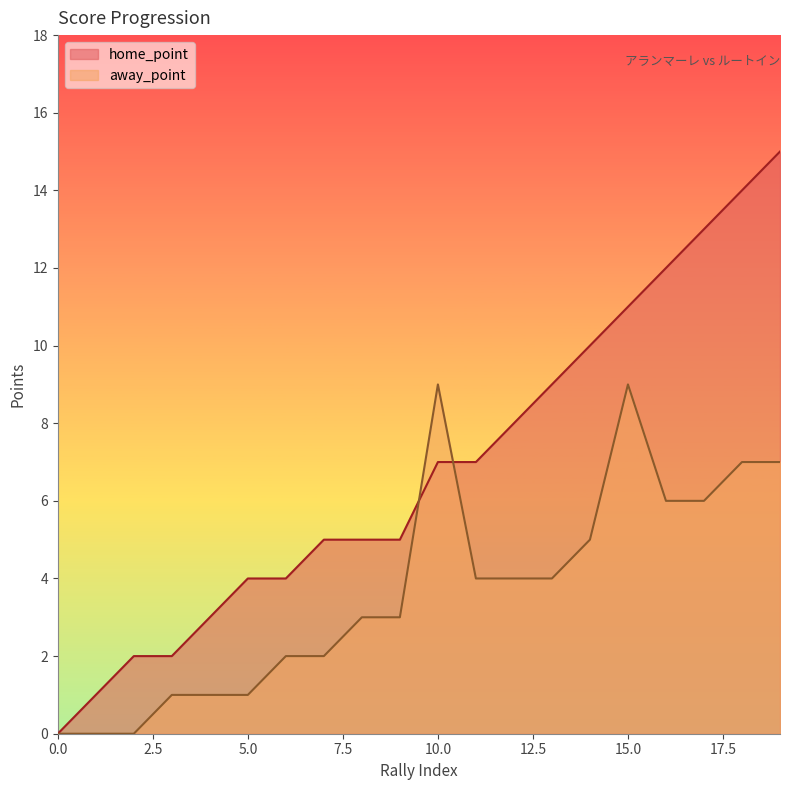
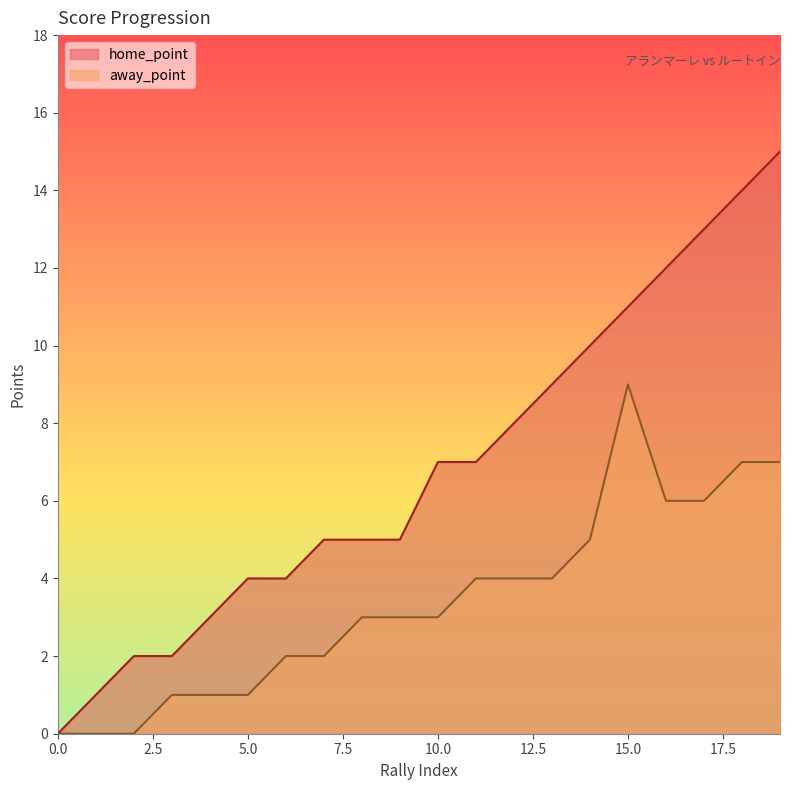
  {
    "home_point": {
      "5.0": 4,
      "10.0": 7,
      "15.0": 11
    },
    "away_point": {
      "5.0": 1,
-     "10.0": 9,
+     "10.0": 3,
      "15.0": 9
    }
  }
